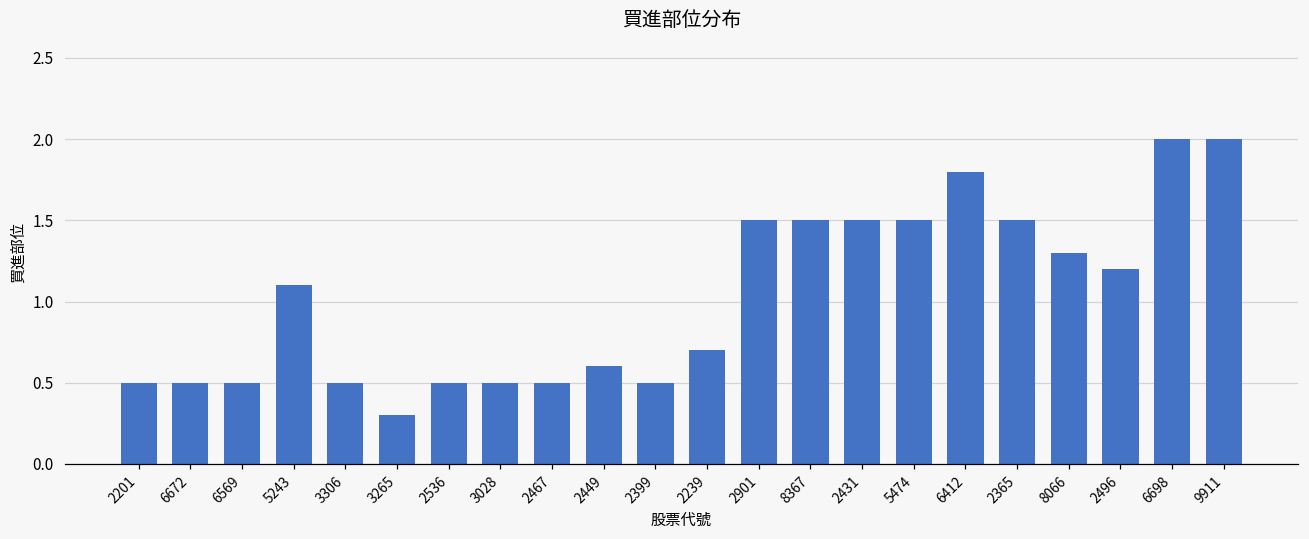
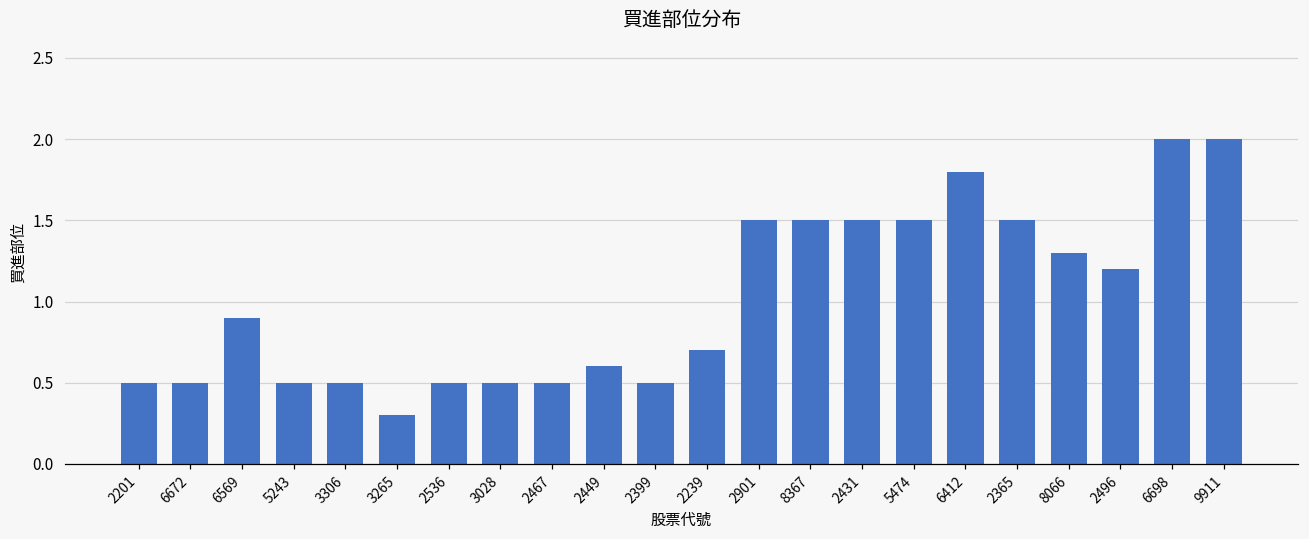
  {
    "2201": 0.5,
    "6672": 0.5,
-   "6569": 0.5,
-   "5243": 1.1,
+   "6569": 0.9,
+   "5243": 0.5,
    "3306": 0.5,
    "3265": 0.3,
    "2536": 0.5,
    "3028": 0.5,
    "2467": 0.5,
    "2449": 0.6,
    "2399": 0.5,
    "2239": 0.7,
    "2901": 1.5,
    "8367": 1.5,
    "2431": 1.5,
    "5474": 1.5,
    "6412": 1.8,
    "2365": 1.5,
    "8066": 1.3,
    "2496": 1.2,
    "6698": 2.0,
    "9911": 2.0
  }
